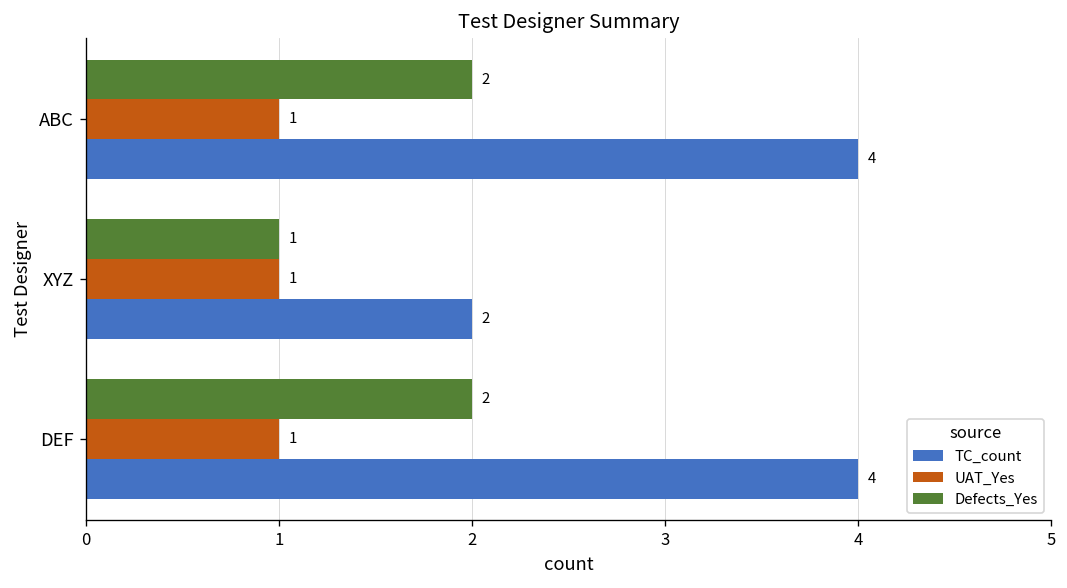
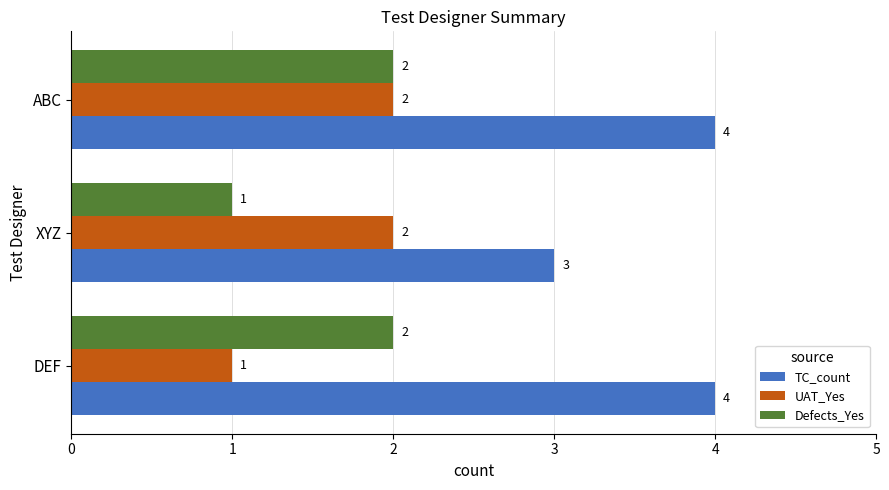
  {
    "TC_count": {
      "ABC": 4,
-     "XYZ": 2,
+     "XYZ": 3,
      "DEF": 4
    },
    "UAT_Yes": {
-     "ABC": 1,
-     "XYZ": 1,
+     "ABC": 2,
+     "XYZ": 2,
      "DEF": 1
    },
    "Defects_Yes": {
      "ABC": 2,
      "XYZ": 1,
      "DEF": 2
    }
  }
